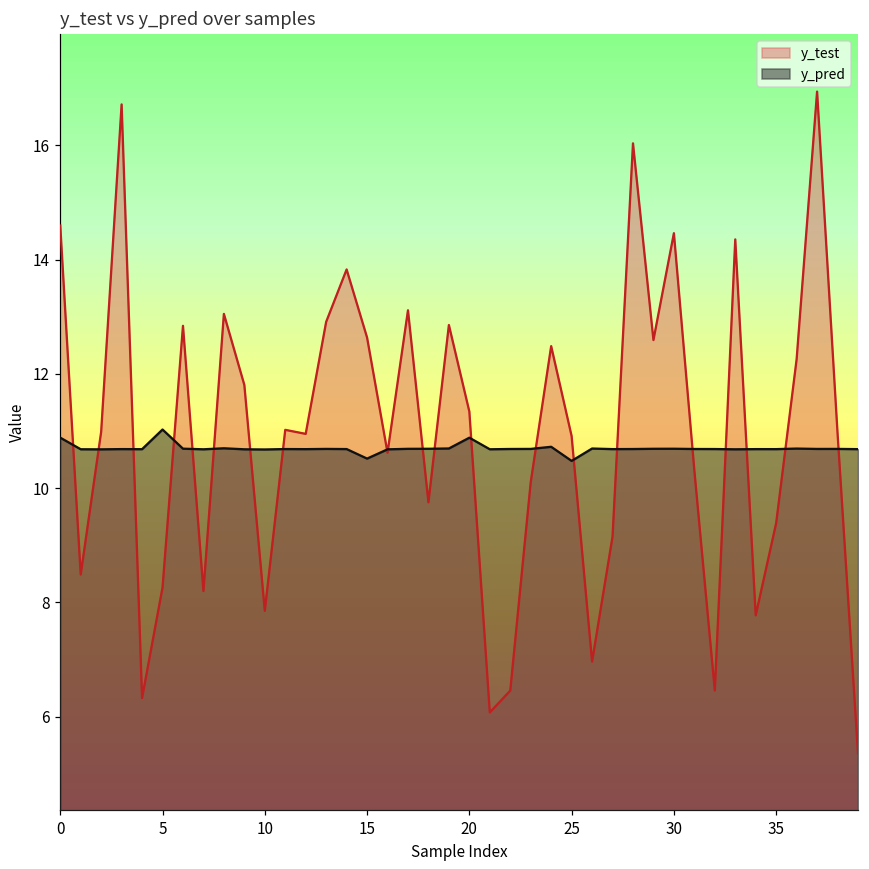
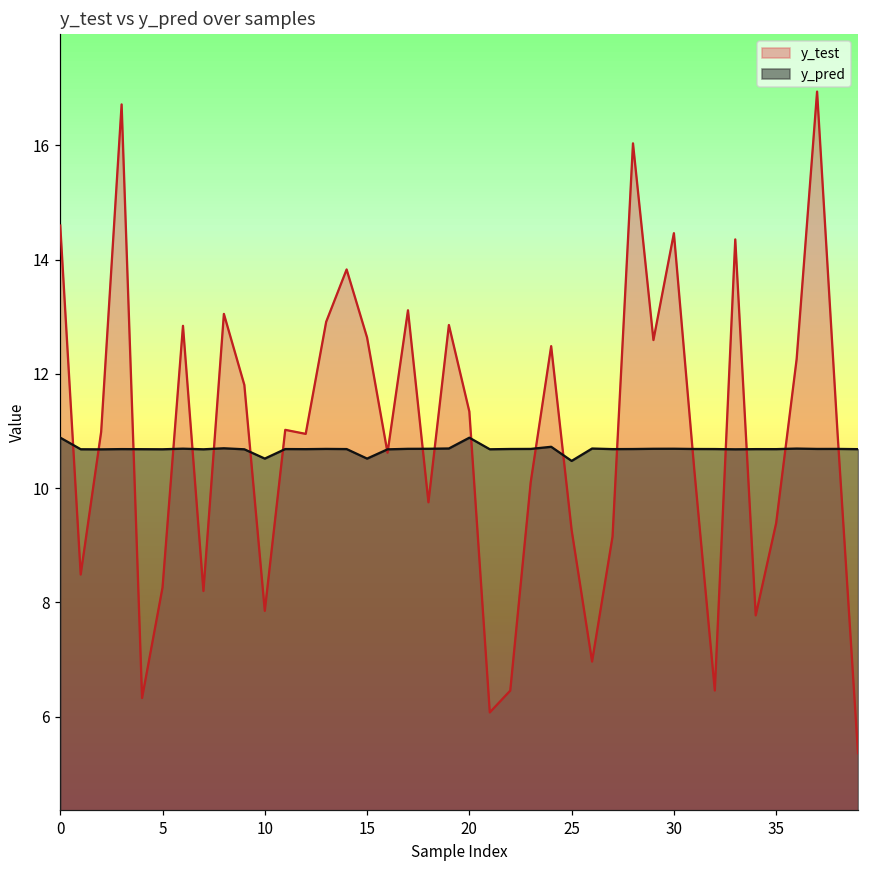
  {
    "y_test": {
      "0": 14.6,
      "5": 8.3,
      "10": 7.9,
      "15": 12.6,
      "20": 11.3,
-     "25": 10.9,
+     "25": 9.3,
      "30": 14.5,
      "35": 9.4
    },
    "y_pred": {
      "0": 10.9,
-     "5": 11.0,
-     "10": 10.7,
+     "5": 10.7,
+     "10": 10.5,
      "15": 10.5,
      "20": 10.9,
      "25": 10.5,
      "30": 10.7,
      "35": 10.7
    }
  }
